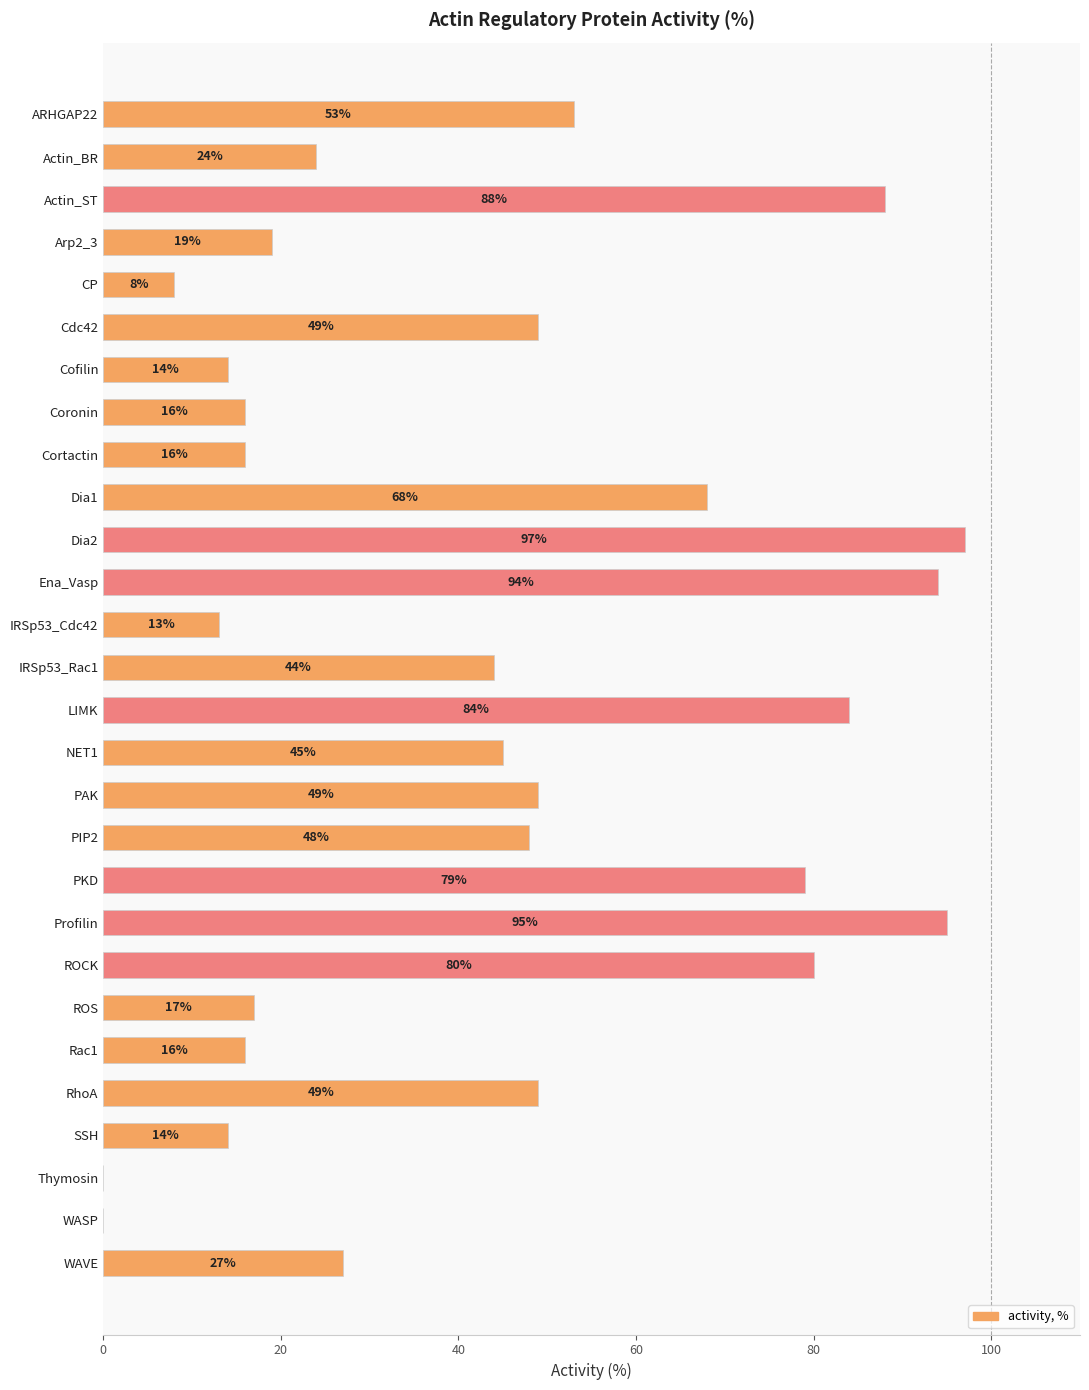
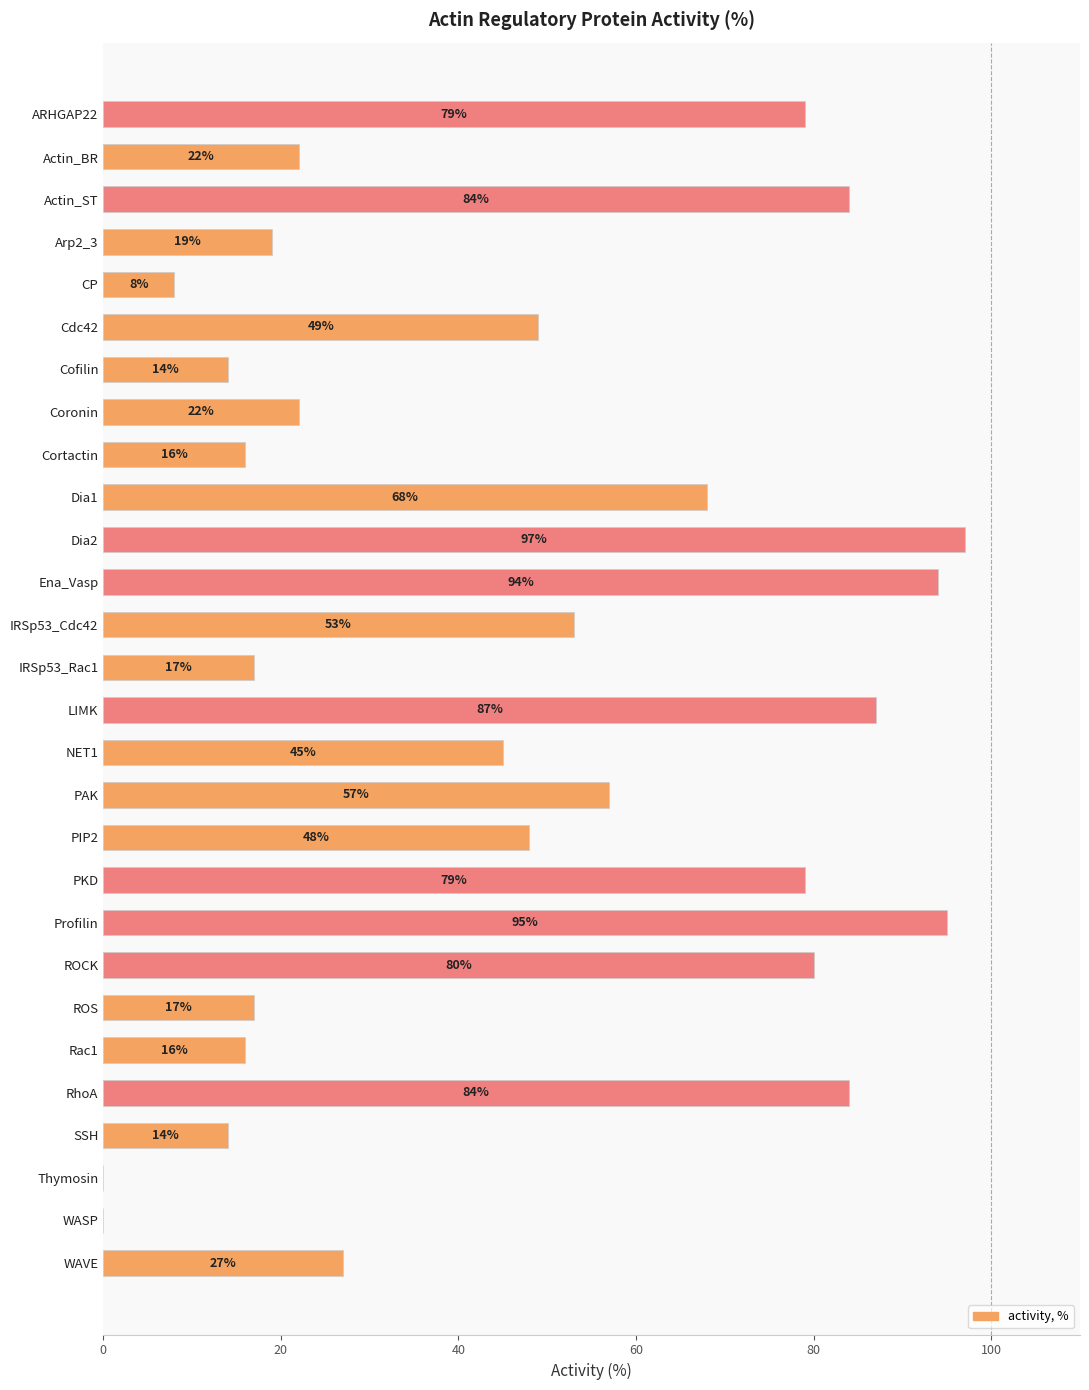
  {
-   "ARHGAP22": "53%",
-   "Actin_BR": "24%",
-   "Actin_ST": "88%",
+   "ARHGAP22": "79%",
+   "Actin_BR": "22%",
+   "Actin_ST": "84%",
    "Arp2_3": "19%",
    "CP": "8%",
    "Cdc42": "49%",
    "Cofilin": "14%",
-   "Coronin": "16%",
+   "Coronin": "22%",
    "Cortactin": "16%",
    "Dia1": "68%",
    "Dia2": "97%",
    "Ena_Vasp": "94%",
-   "IRSp53_Cdc42": "13%",
-   "IRSp53_Rac1": "44%",
-   "LIMK": "84%",
+   "IRSp53_Cdc42": "53%",
+   "IRSp53_Rac1": "17%",
+   "LIMK": "87%",
    "NET1": "45%",
-   "PAK": "49%",
+   "PAK": "57%",
    "PIP2": "48%",
    "PKD": "79%",
    "Profilin": "95%",
    "ROCK": "80%",
    "ROS": "17%",
    "Rac1": "16%",
-   "RhoA": "49%",
+   "RhoA": "84%",
    "SSH": "14%",
    "WAVE": "27%"
  }
